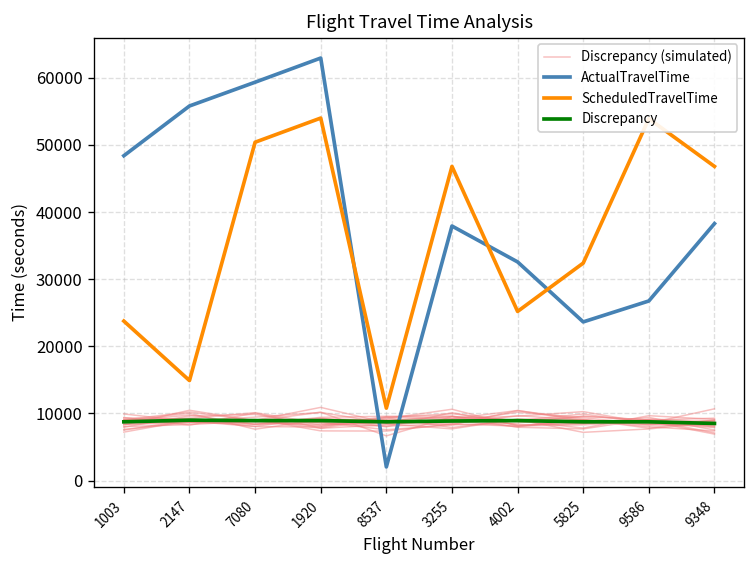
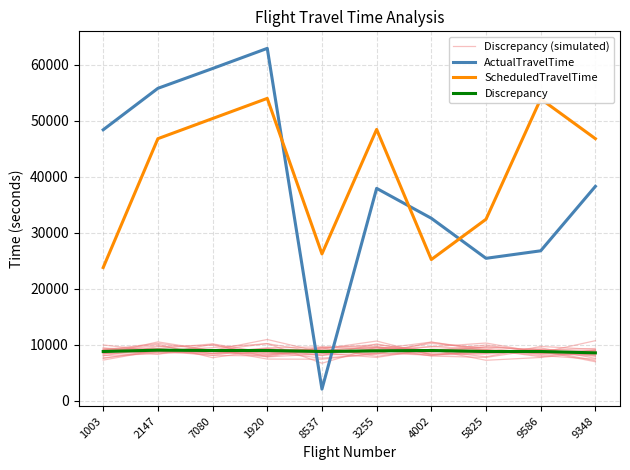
  {
    "ActualTravelTime": {
      "1003": 48000,
      "2147": 56000,
      "7080": 59000,
      "1920": 63000,
      "8537": 2000,
      "3255": 38000,
      "4002": 33000,
-     "5825": 24000,
+     "5825": 25000,
      "9586": 27000,
      "9348": 38000
    },
    "ScheduledTravelTime": {
      "1003": 24000,
-     "2147": 15000,
+     "2147": 47000,
      "7080": 50000,
      "1920": 54000,
-     "8537": 11000,
-     "3255": 47000,
+     "8537": 26000,
+     "3255": 48000,
      "4002": 25000,
      "5825": 32000,
      "9348": 47000
    }
  }
